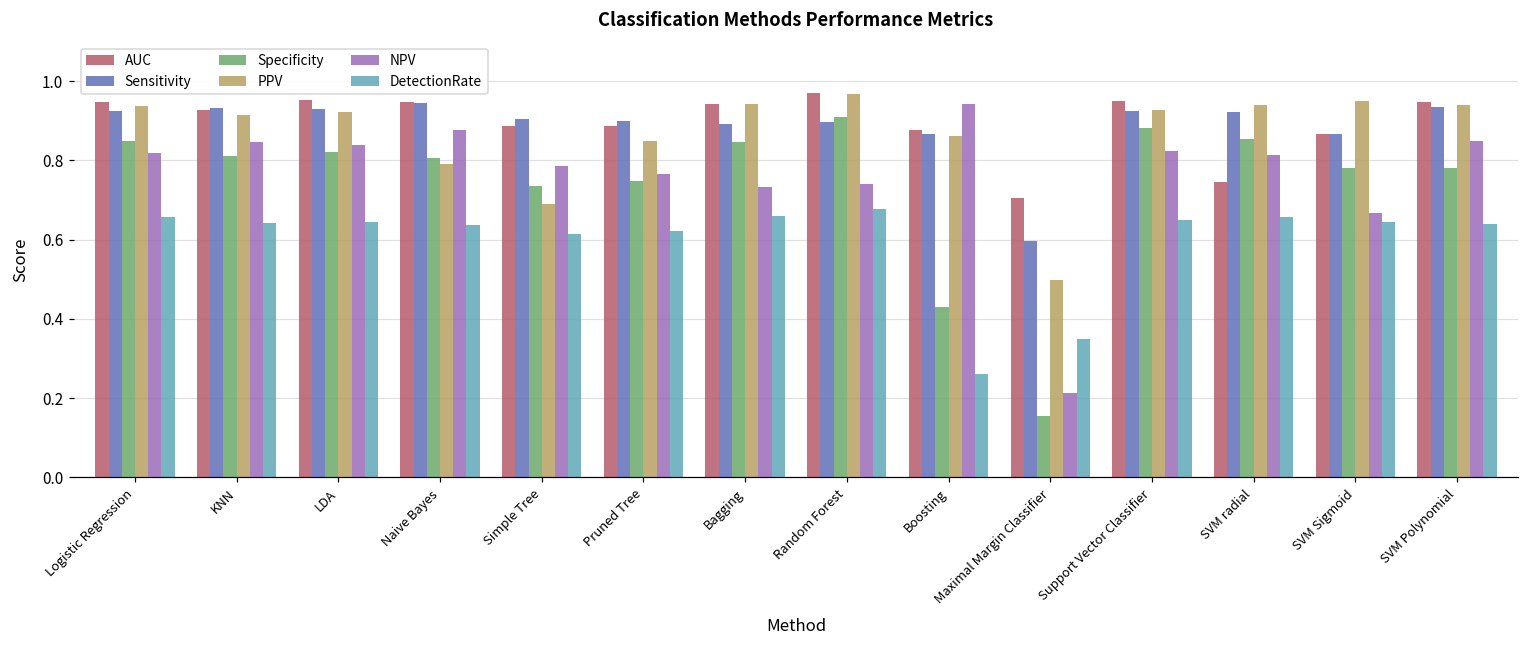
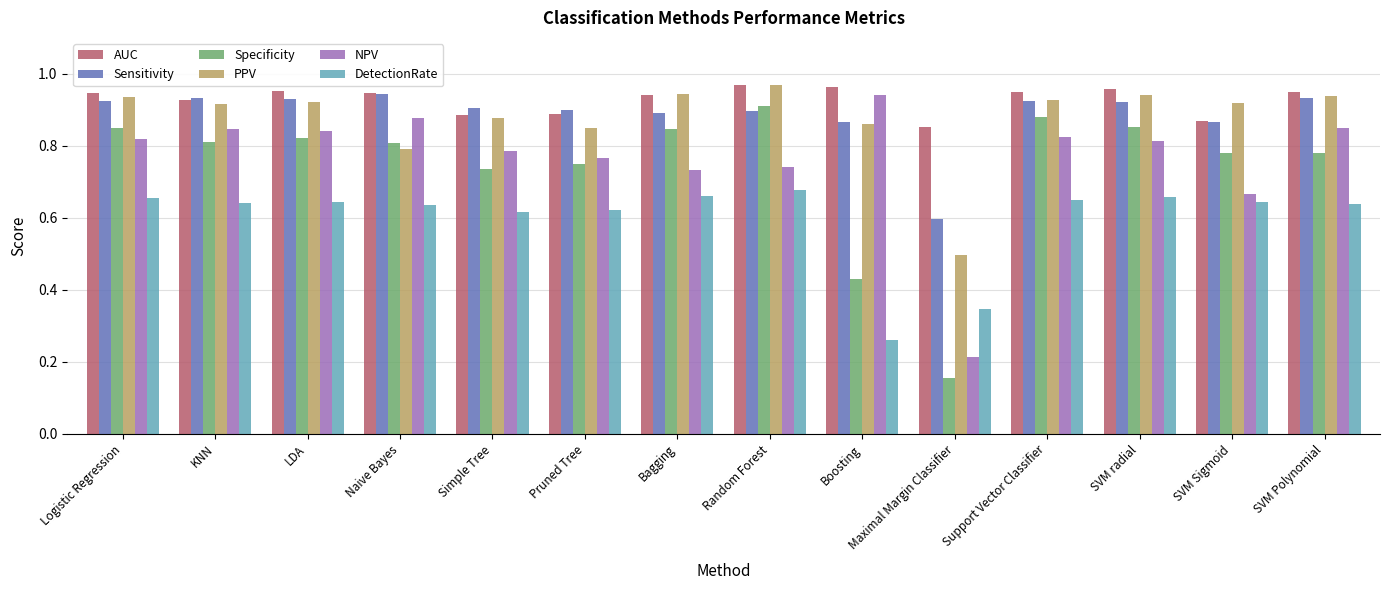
  {
    "AUC": {
      "Logistic Regression": 0.95,
      "KNN": 0.93,
      "LDA": 0.95,
      "Naive Bayes": 0.95,
      "Simple Tree": 0.89,
      "Pruned Tree": 0.89,
      "Bagging": 0.94,
      "Random Forest": 0.97,
-     "Boosting": 0.88,
-     "Maximal Margin Classifier": 0.71,
+     "Boosting": 0.96,
+     "Maximal Margin Classifier": 0.85,
      "Support Vector Classifier": 0.95,
-     "SVM radial": 0.75,
+     "SVM radial": 0.96,
      "SVM Sigmoid": 0.87,
      "SVM Polynomial": 0.95
    },
    "Specificity": {
      "Logistic Regression": 0.85,
      "KNN": 0.81,
      "LDA": 0.82,
      "Naive Bayes": 0.81,
      "Simple Tree": 0.74,
      "Pruned Tree": 0.75,
      "Bagging": 0.85,
      "Random Forest": 0.91,
      "Boosting": 0.43,
      "Maximal Margin Classifier": 0.15,
      "Support Vector Classifier": 0.88,
      "SVM radial": 0.85,
      "SVM Sigmoid": 0.78,
      "SVM Polynomial": 0.78
    },
    "PPV": {
      "Logistic Regression": 0.94,
      "KNN": 0.92,
      "LDA": 0.92,
      "Naive Bayes": 0.79,
-     "Simple Tree": 0.69,
+     "Simple Tree": 0.88,
      "Pruned Tree": 0.85,
      "Bagging": 0.94,
      "Random Forest": 0.97,
      "Boosting": 0.86,
      "Maximal Margin Classifier": 0.50,
      "Support Vector Classifier": 0.93,
      "SVM radial": 0.94,
-     "SVM Sigmoid": 0.95,
+     "SVM Sigmoid": 0.92,
      "SVM Polynomial": 0.94
    }
  }
